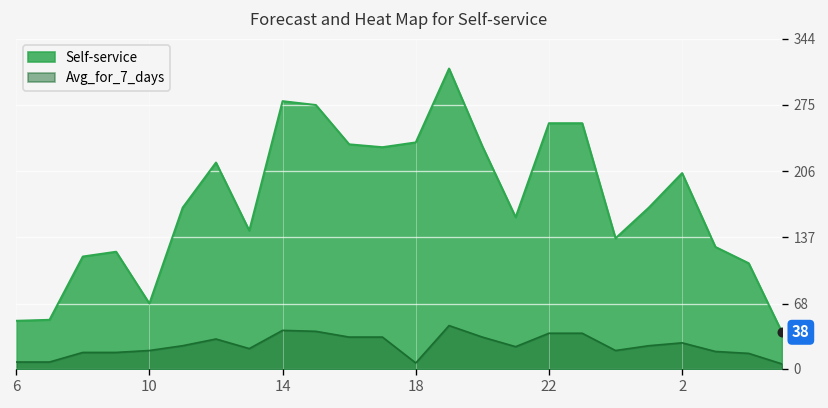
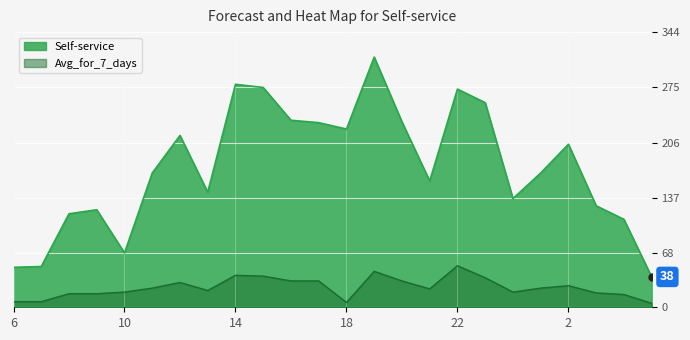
  {
    "Self-service": {
      "6": 50,
      "10": 70,
      "14": 280,
-     "18": 240,
-     "22": 260,
+     "18": 220,
+     "22": 270,
      "2": 200
    },
    "Avg_for_7_days": {
      "6": 10,
      "10": 20,
      "14": 40,
      "18": 10,
-     "22": 40,
+     "22": 50,
      "2": 30
    }
  }
